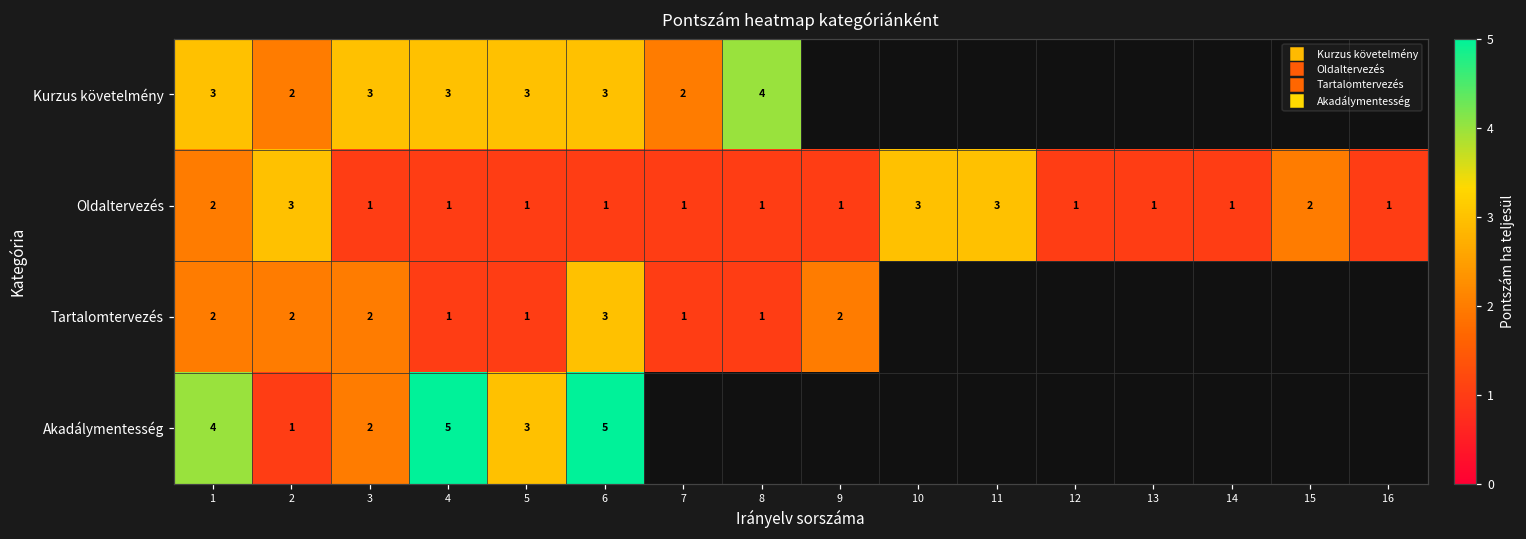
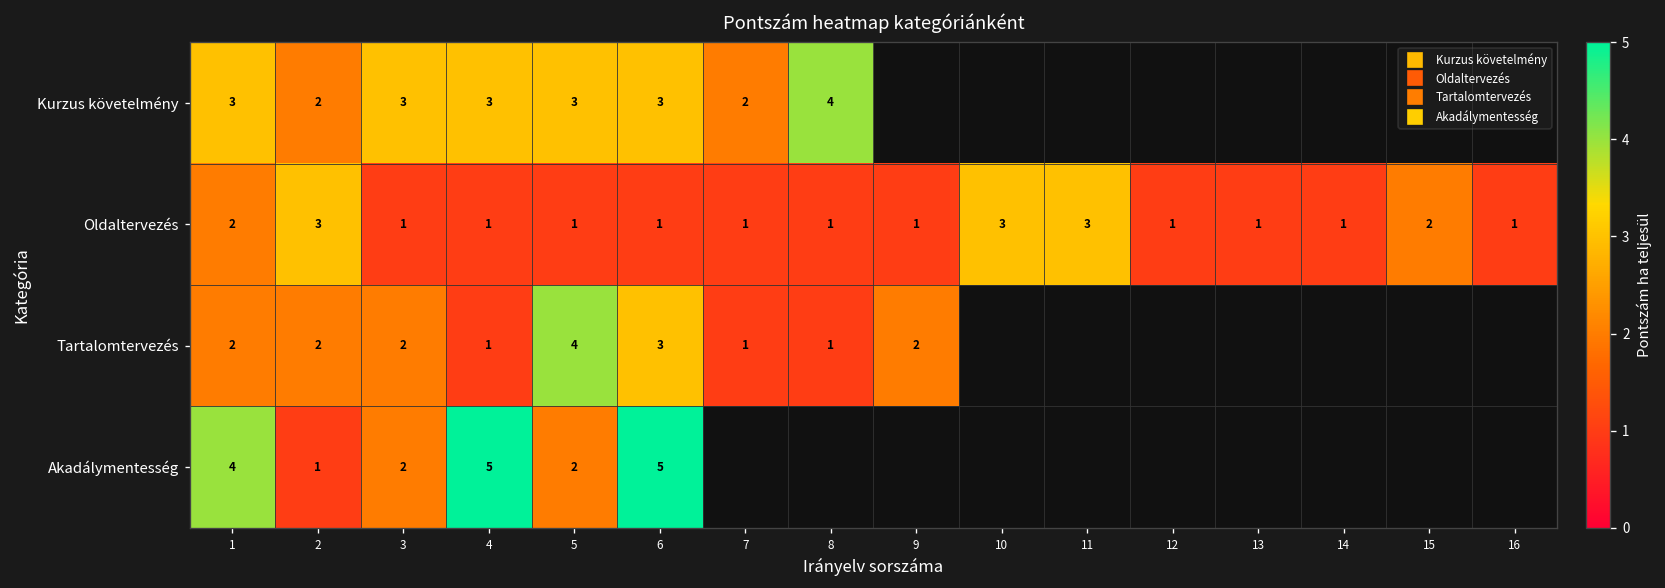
  {
    "Kurzus követelmény": {
      "1": 3,
      "2": 2,
      "3": 3,
      "4": 3,
      "5": 3,
      "6": 3,
      "7": 2,
      "8": 4
    },
    "Oldaltervezés": {
      "1": 2,
      "2": 3,
      "3": 1,
      "4": 1,
      "5": 1,
      "6": 1,
      "7": 1,
      "8": 1,
      "9": 1,
      "10": 3,
      "11": 3,
      "12": 1,
      "13": 1,
      "14": 1,
      "15": 2,
      "16": 1
    },
    "Tartalomtervezés": {
      "1": 2,
      "2": 2,
      "3": 2,
      "4": 1,
-     "5": 1,
+     "5": 4,
      "6": 3,
      "7": 1,
      "8": 1,
      "9": 2
    },
    "Akadálymentesség": {
      "1": 4,
      "2": 1,
      "3": 2,
      "4": 5,
-     "5": 3,
+     "5": 2,
      "6": 5
    }
  }
